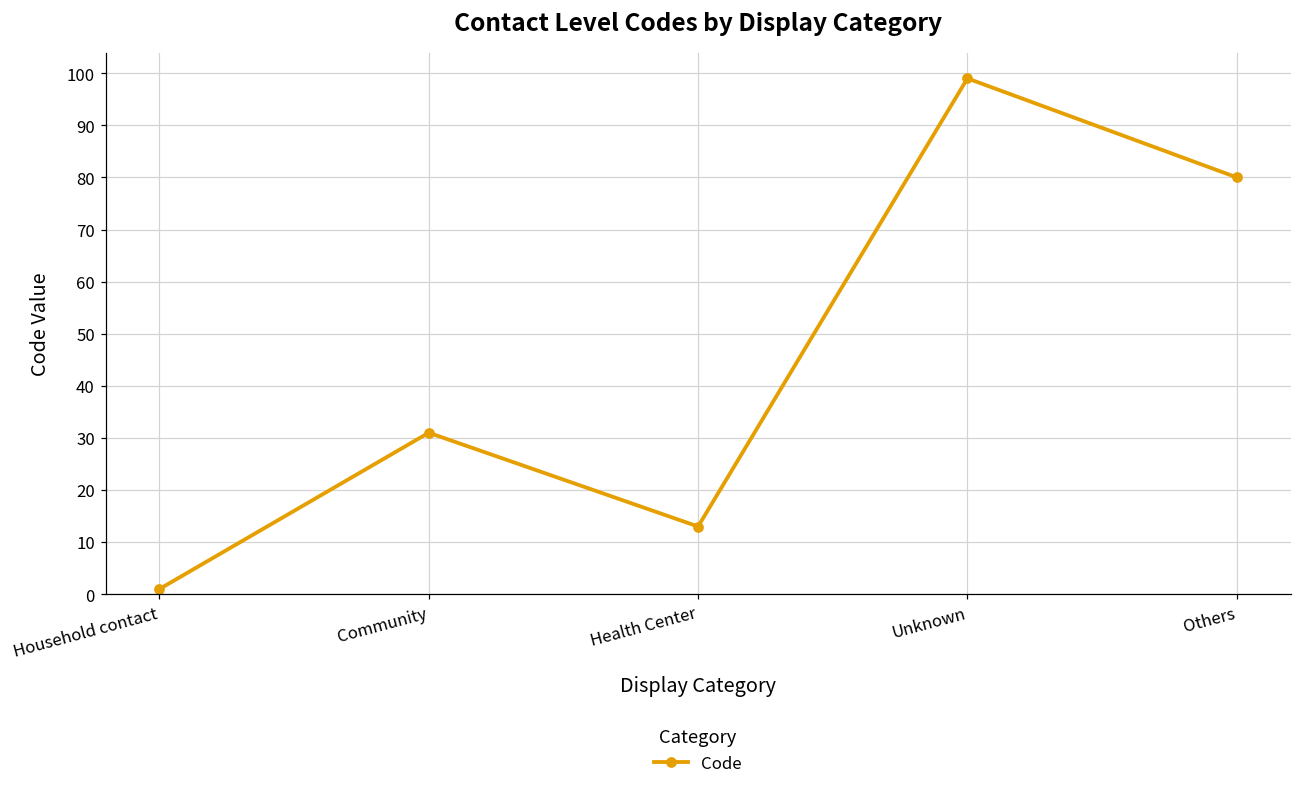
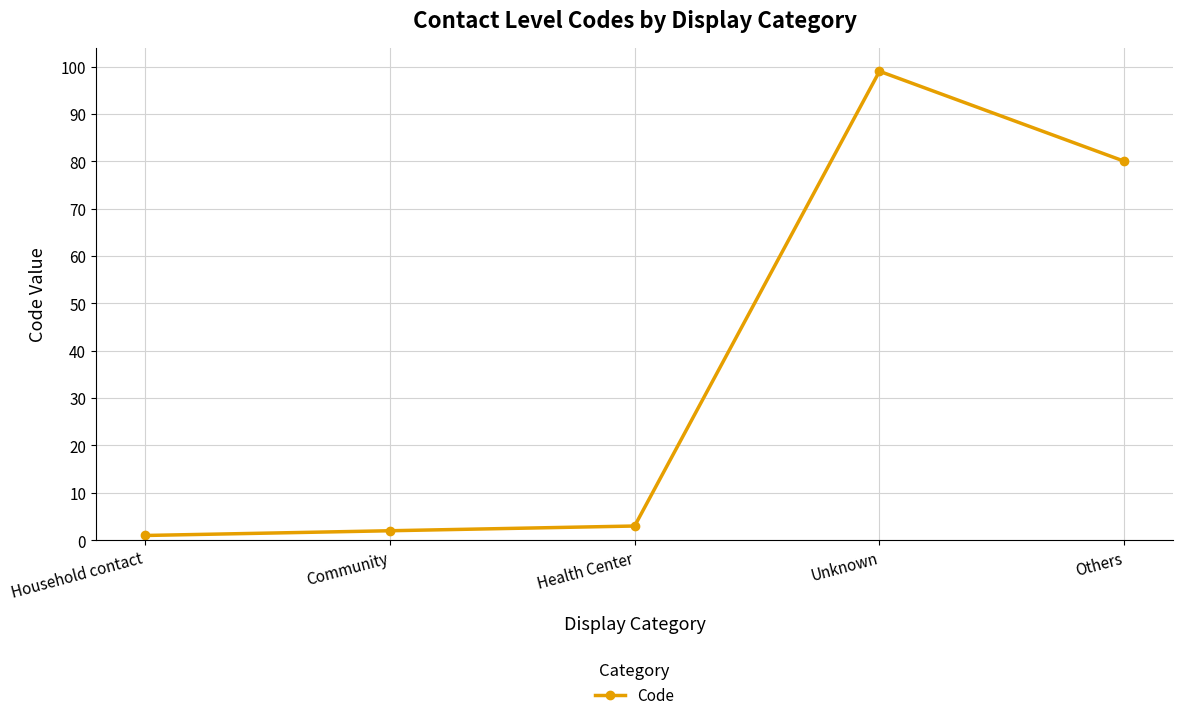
  {
    "Household contact": 1,
-   "Community": 31,
-   "Health Center": 13,
+   "Community": 2,
+   "Health Center": 3,
    "Unknown": 99,
    "Others": 80
  }
